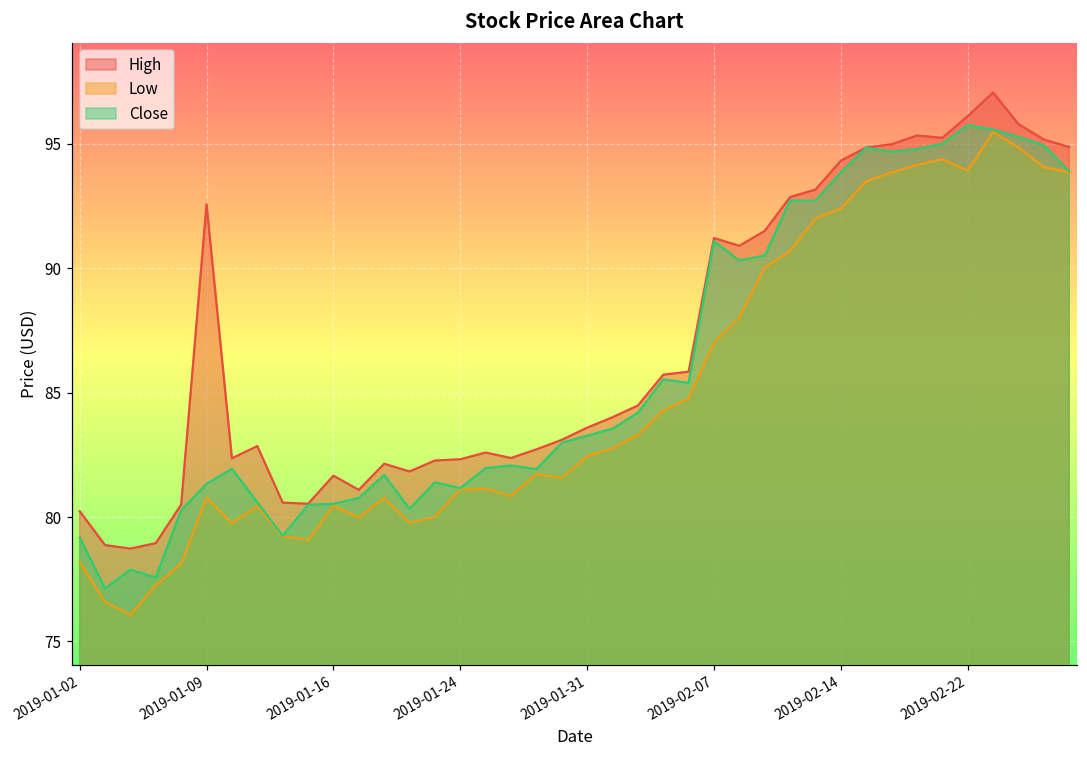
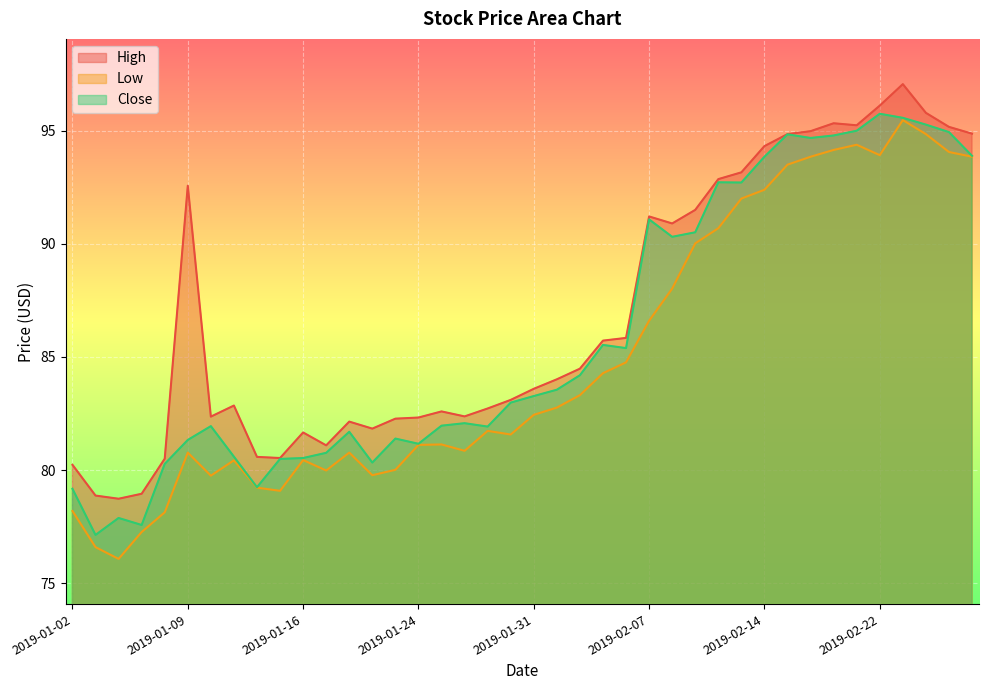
  {
    "High": {
      "2019-01-02": 80.2,
      "2019-01-09": 92.6,
      "2019-01-16": 81.7,
      "2019-01-24": 82.3,
      "2019-01-31": 83.6,
      "2019-02-07": 91.2,
      "2019-02-14": 94.3,
      "2019-02-22": 96.1
    },
    "Low": {
      "2019-01-02": 78.2,
      "2019-01-09": 80.8,
      "2019-01-31": 82.4,
-     "2019-02-07": 87.0,
+     "2019-02-07": 86.6,
      "2019-02-14": 92.4,
      "2019-02-22": 93.9
    },
    "Close": {
      "2019-01-02": 79.2,
      "2019-01-09": 81.3,
      "2019-01-31": 83.3,
      "2019-02-07": 91.1,
      "2019-02-14": 93.9,
      "2019-02-22": 95.8
    }
  }
